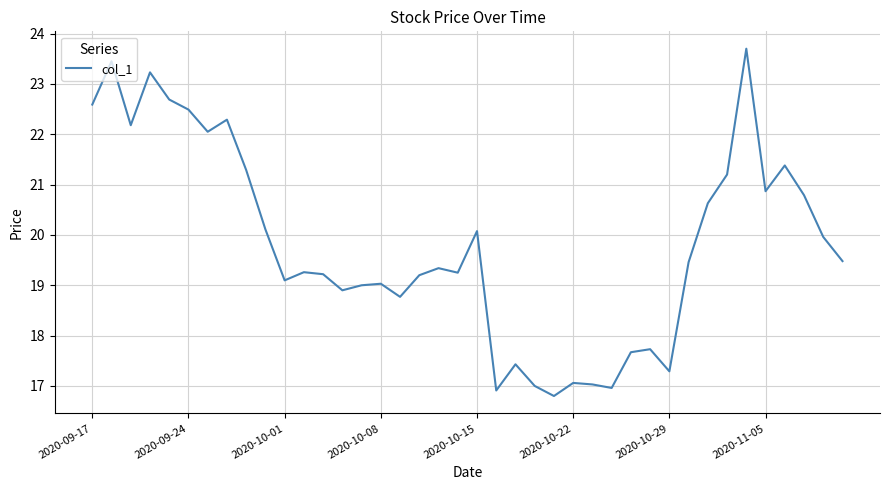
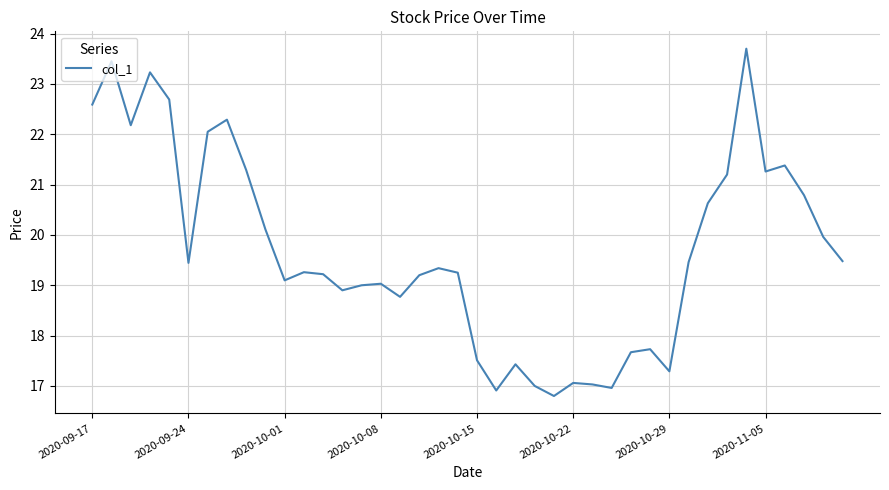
  {
    "2020-09-17": 22.6,
-   "2020-09-24": 22.5,
+   "2020-09-24": 19.4,
    "2020-10-01": 19.1,
    "2020-10-08": 19.0,
-   "2020-10-15": 20.1,
+   "2020-10-15": 17.5,
    "2020-10-22": 17.1,
    "2020-10-29": 17.3,
-   "2020-11-05": 20.9
+   "2020-11-05": 21.3
  }
